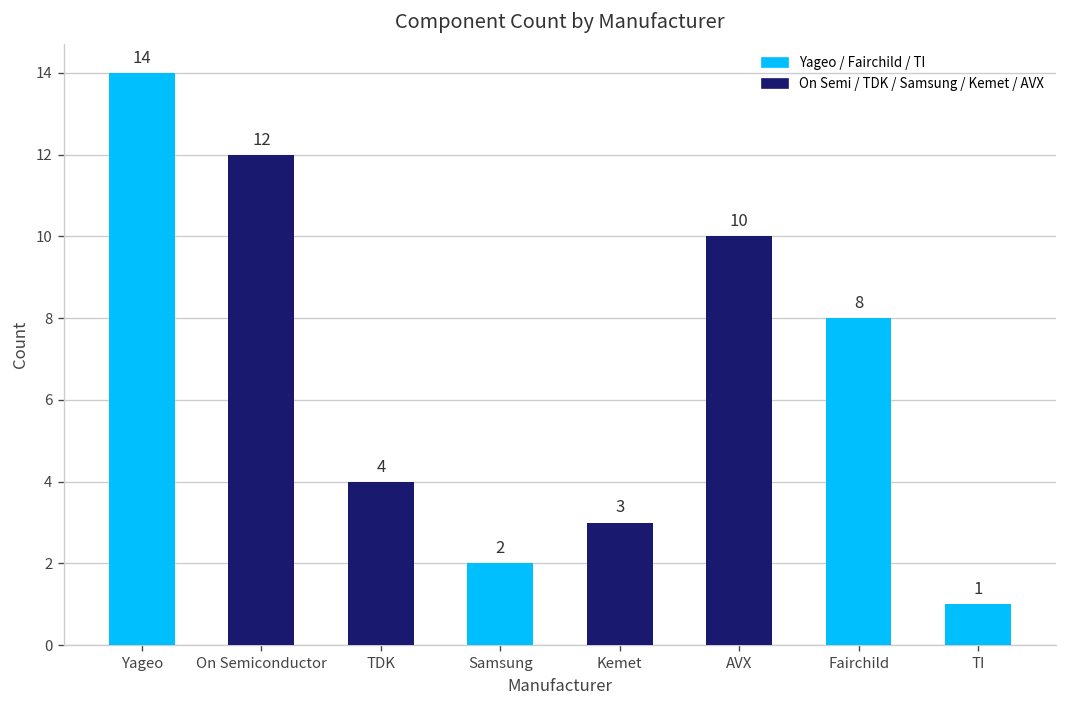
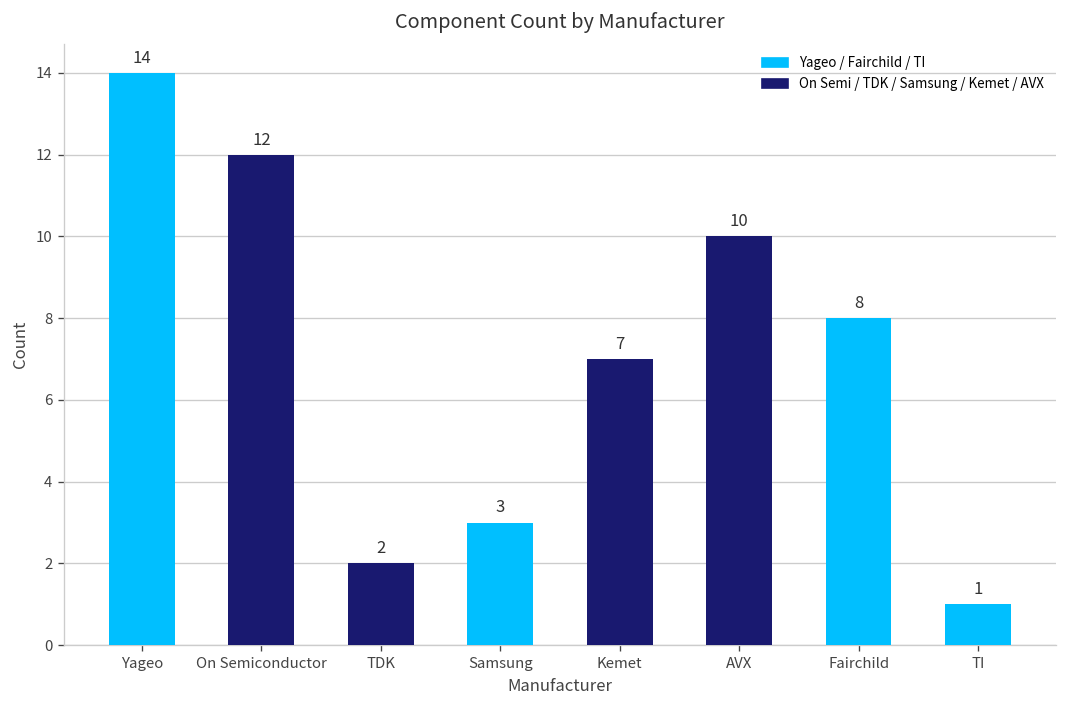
  {
    "Yageo": 14,
    "On Semiconductor": 12,
-   "TDK": 4,
-   "Samsung": 2,
-   "Kemet": 3,
+   "TDK": 2,
+   "Samsung": 3,
+   "Kemet": 7,
    "AVX": 10,
    "Fairchild": 8,
    "TI": 1
  }
